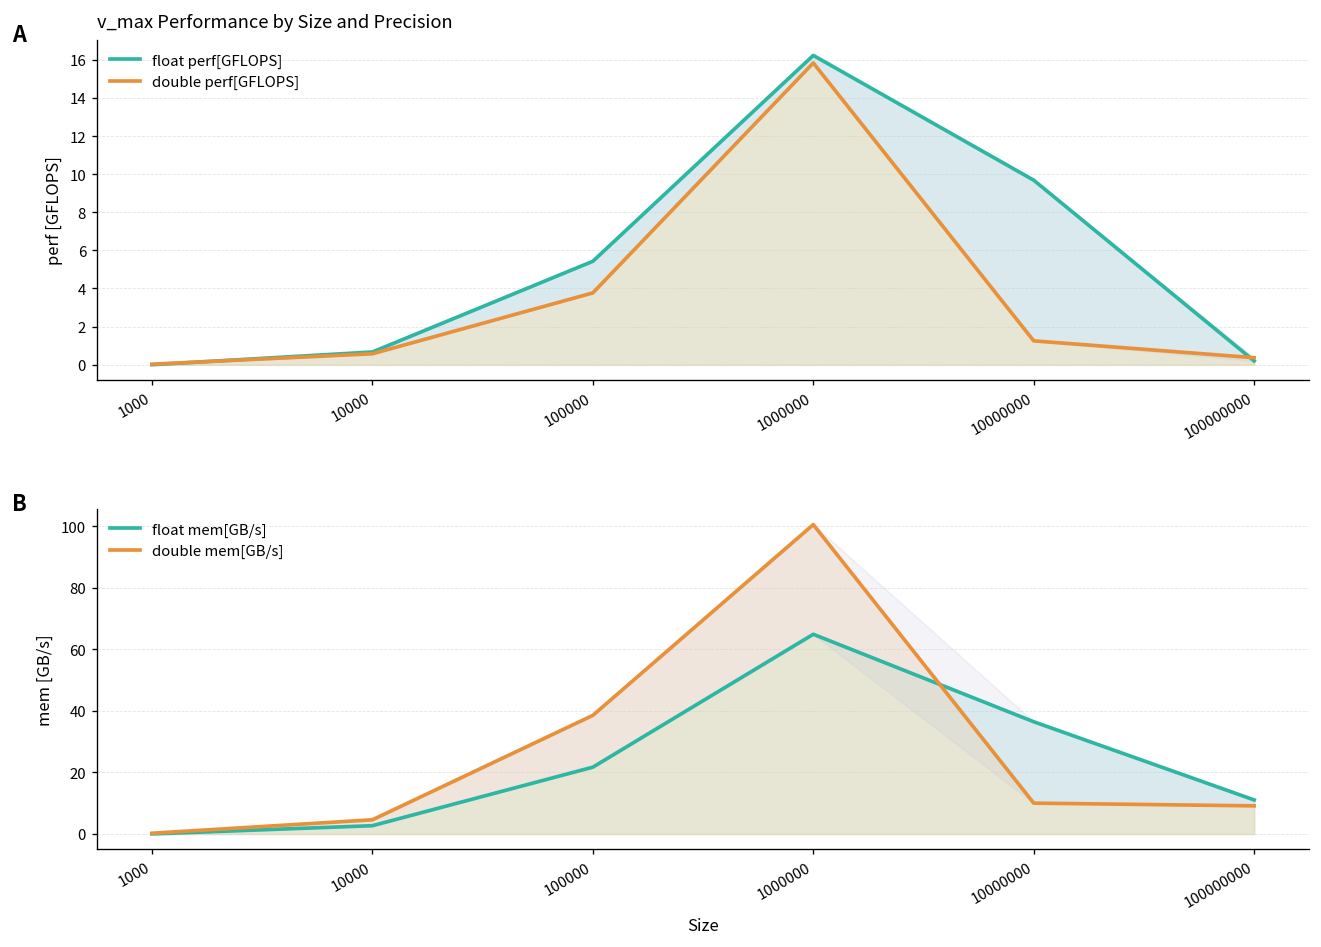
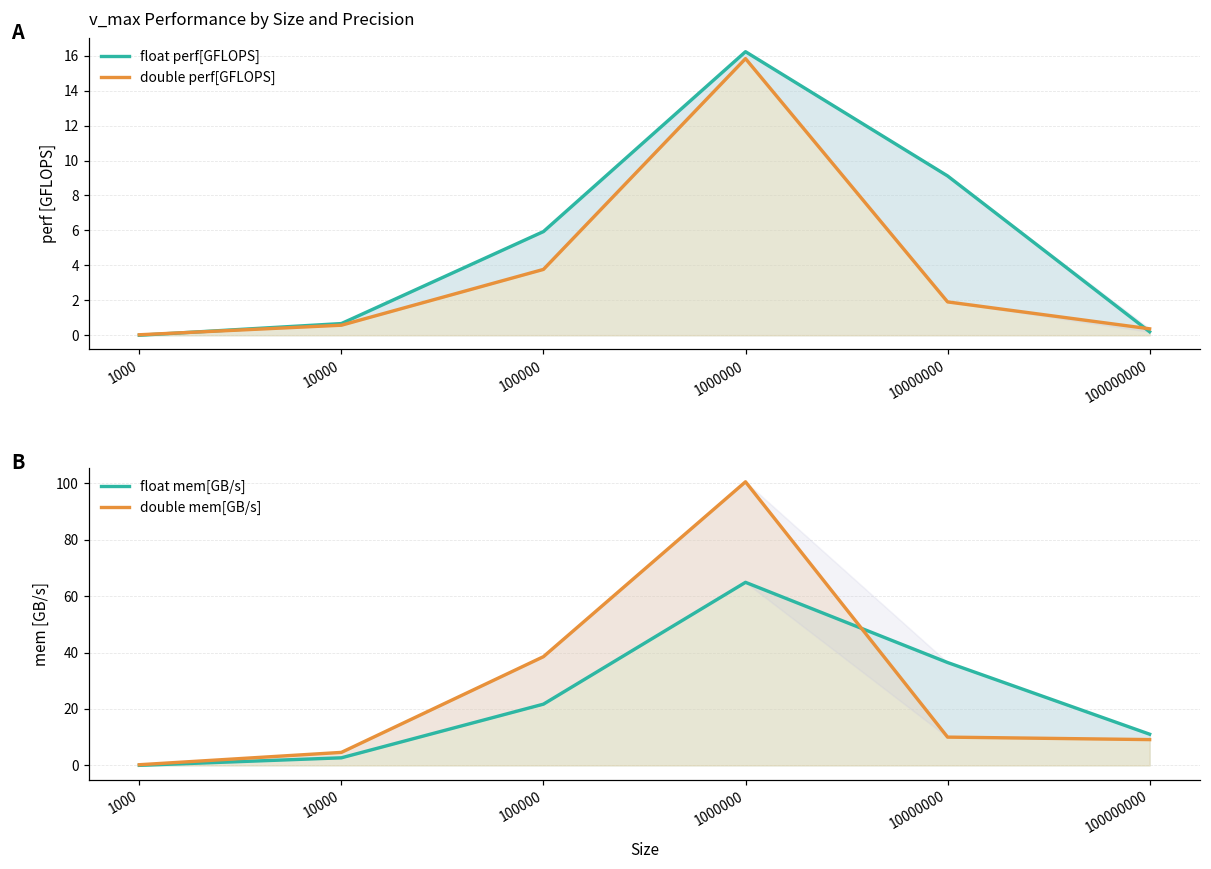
  {
    "v_max Performance by Size and Precision": {
      "float perf[GFLOPS]": {
-       "100000": 5.4,
-       "10000000": 9.7,
+       "100000": 5.9,
+       "10000000": 9.1,
        "100000000": 0.2
      },
      "double perf[GFLOPS]": {
        "100000": 3.8,
        "1000000": 15.8,
-       "10000000": 1.3
+       "10000000": 1.9
      }
    }
  }
